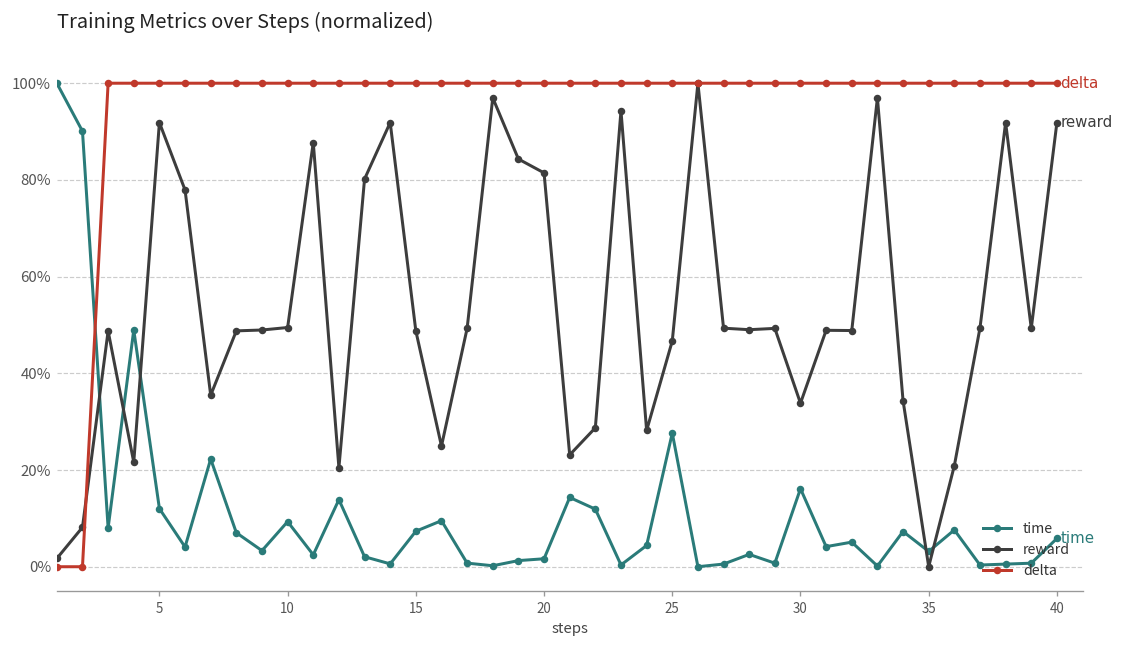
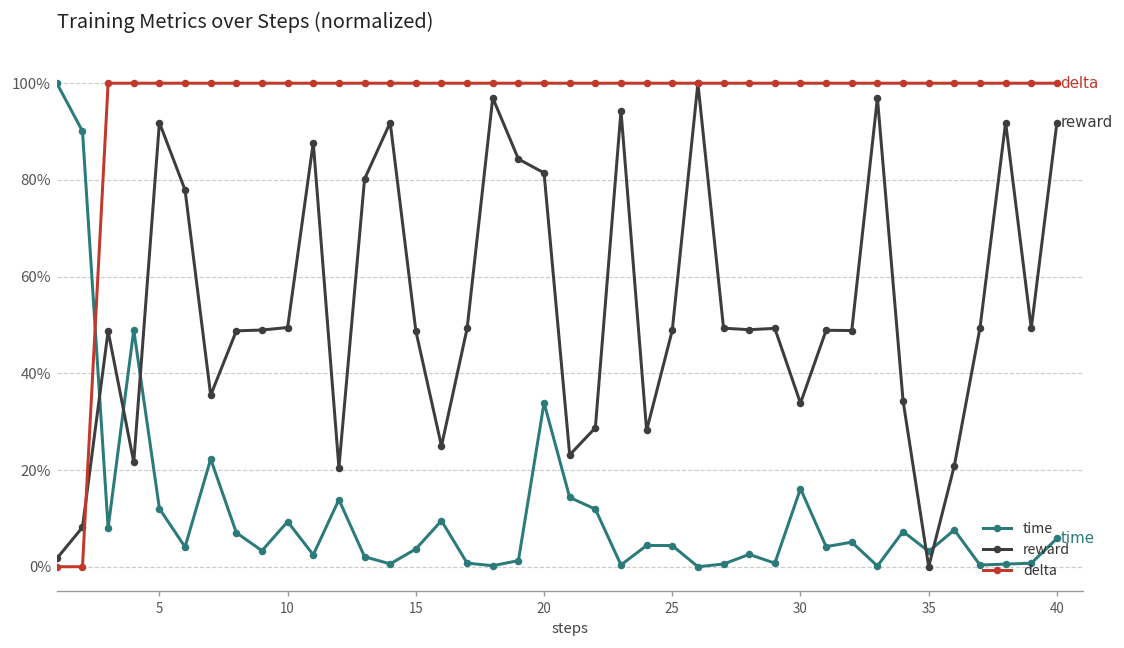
  {
    "time": {
      "5": "12%",
      "10": "9%",
-     "15": "7%",
-     "20": "2%",
-     "25": "28%",
+     "15": "4%",
+     "20": "34%",
+     "25": "4%",
      "30": "16%",
      "35": "3%",
      "40": "6%"
    },
    "reward": {
      "5": "92%",
      "10": "49%",
      "15": "49%",
      "20": "81%",
-     "25": "47%",
+     "25": "49%",
      "30": "34%",
      "35": "0%",
      "40": "92%"
    },
    "delta": {
      "5": "100%",
      "10": "100%",
      "15": "100%",
      "20": "100%",
      "25": "100%",
      "30": "100%",
      "35": "100%",
      "40": "100%"
    }
  }
